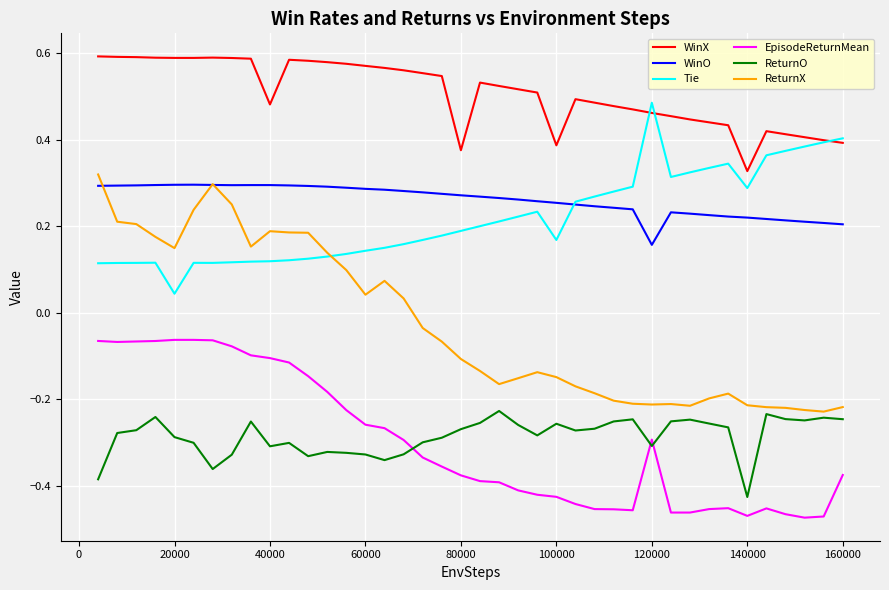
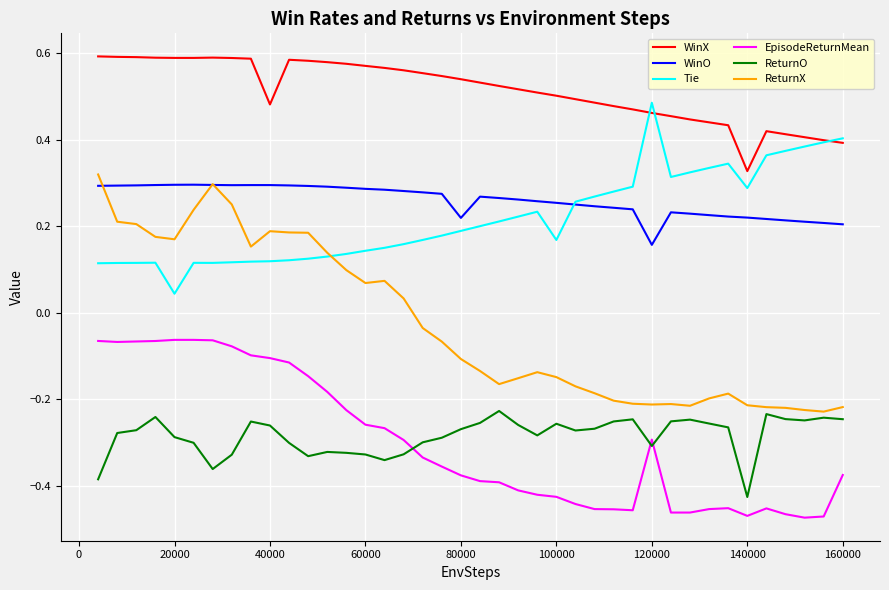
  {
    "WinX": {
      "20000": 0.59,
      "40000": 0.48,
      "60000": 0.57,
-     "80000": 0.38,
-     "100000": 0.39,
+     "80000": 0.54,
+     "100000": 0.50,
      "120000": 0.46,
      "140000": 0.33,
      "160000": 0.39
    },
    "WinO": {
      "20000": 0.30,
      "40000": 0.30,
      "60000": 0.29,
-     "80000": 0.27,
+     "80000": 0.22,
      "100000": 0.25,
      "120000": 0.16,
      "140000": 0.22,
      "160000": 0.20
    },
    "Tie": {
      "20000": 0.04,
      "40000": 0.12,
      "60000": 0.14,
      "80000": 0.19,
      "100000": 0.17,
      "120000": 0.49,
      "140000": 0.29,
      "160000": 0.40
    },
    "EpisodeReturnMean": {
      "20000": -0.06,
      "40000": -0.10,
      "60000": -0.26,
      "80000": -0.38,
      "100000": -0.43,
      "120000": -0.29,
      "140000": -0.47,
      "160000": -0.37
    },
    "ReturnO": {
      "20000": -0.29,
-     "40000": -0.31,
+     "40000": -0.26,
      "60000": -0.33,
      "80000": -0.27,
      "100000": -0.26,
      "120000": -0.31,
      "140000": -0.43,
      "160000": -0.25
    },
    "ReturnX": {
-     "20000": 0.15,
+     "20000": 0.17,
      "40000": 0.19,
-     "60000": 0.04,
+     "60000": 0.07,
      "80000": -0.11,
      "100000": -0.15,
      "120000": -0.21,
      "140000": -0.21,
      "160000": -0.22
    }
  }
